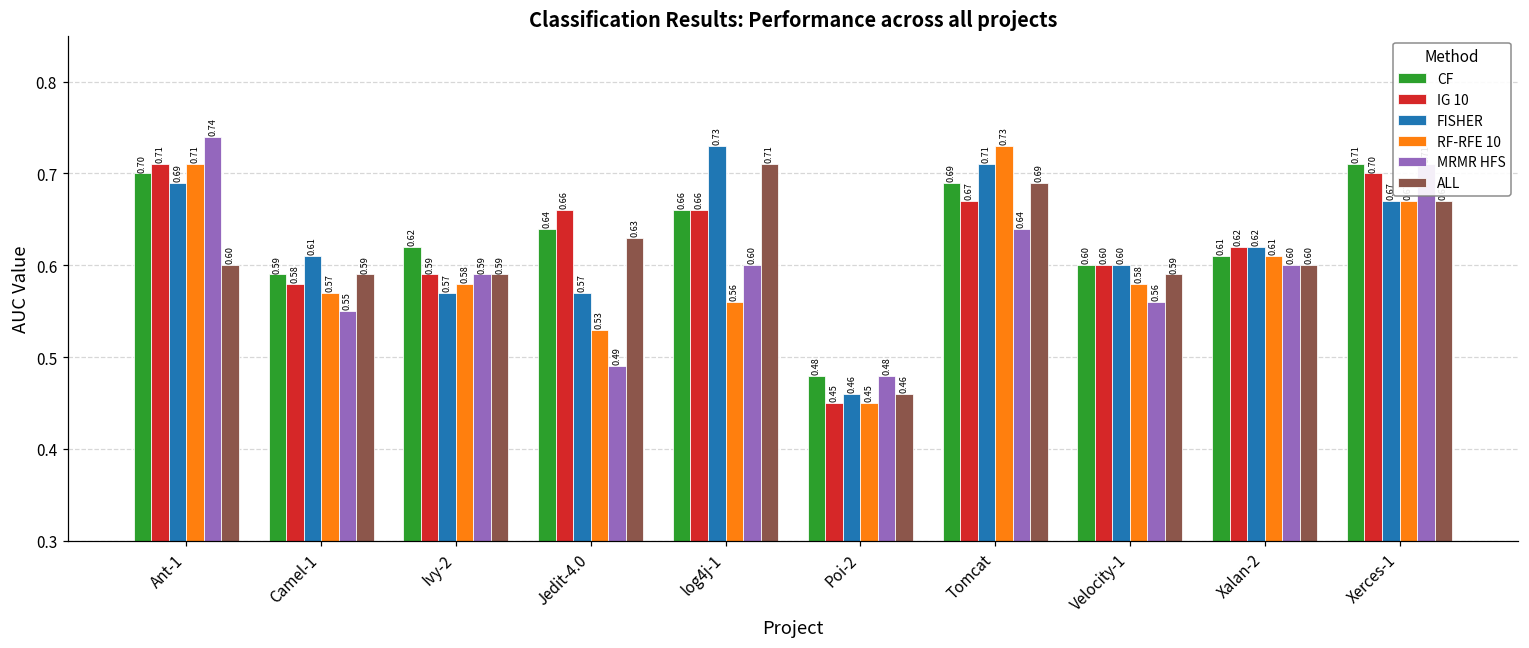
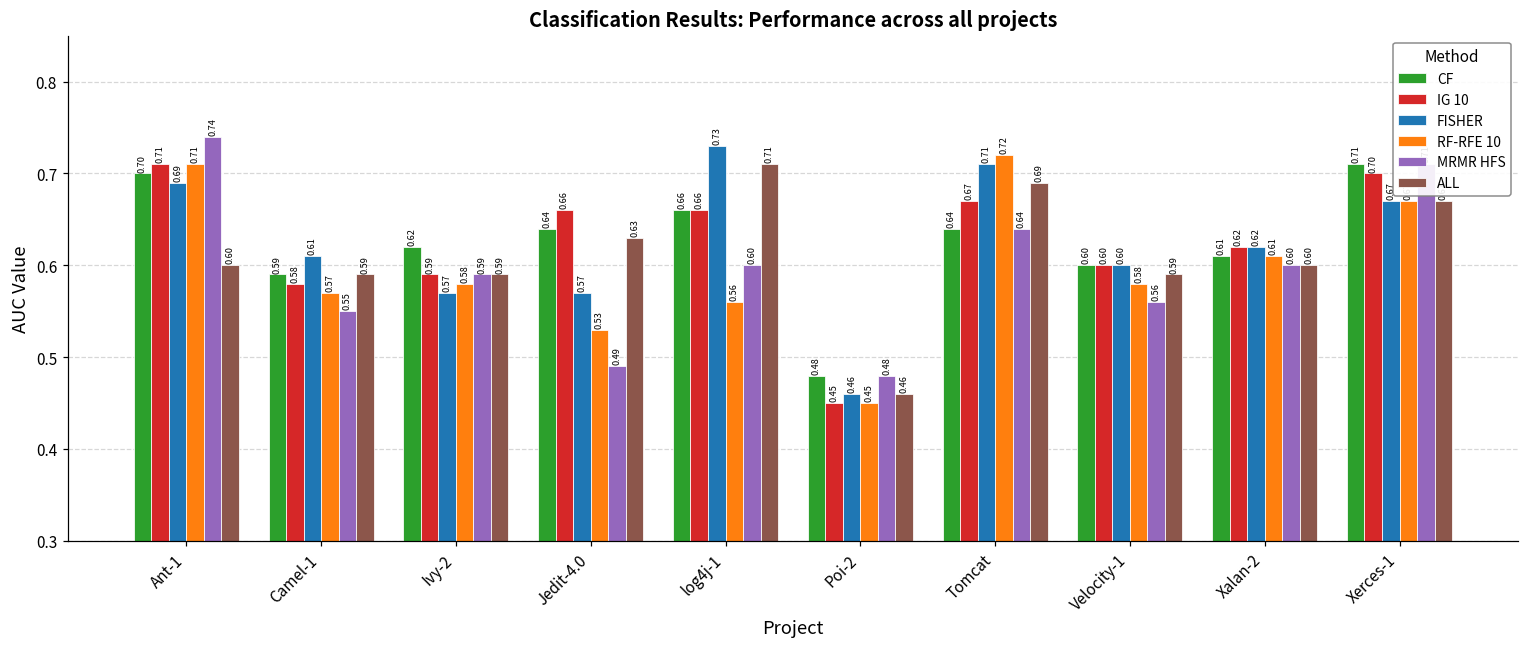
  {
    "CF": {
      "Ant-1": 0.70,
      "Camel-1": 0.59,
      "Ivy-2": 0.62,
      "Jedit-4.0": 0.64,
      "log4j-1": 0.66,
      "Poi-2": 0.48,
-     "Tomcat": 0.69,
+     "Tomcat": 0.64,
      "Velocity-1": 0.60,
      "Xalan-2": 0.61,
      "Xerces-1": 0.71
    },
    "IG 10": {
      "Ant-1": 0.71,
      "Camel-1": 0.58,
      "Ivy-2": 0.59,
      "Jedit-4.0": 0.66,
      "log4j-1": 0.66,
      "Poi-2": 0.45,
      "Tomcat": 0.67,
      "Velocity-1": 0.60,
      "Xalan-2": 0.62,
      "Xerces-1": 0.70
    },
    "FISHER": {
      "Ant-1": 0.69,
      "Camel-1": 0.61,
      "Ivy-2": 0.57,
      "Jedit-4.0": 0.57,
      "log4j-1": 0.73,
      "Poi-2": 0.46,
      "Tomcat": 0.71,
      "Velocity-1": 0.60,
      "Xalan-2": 0.62
    },
    "RF-RFE 10": {
      "Ant-1": 0.71,
      "Camel-1": 0.57,
      "Ivy-2": 0.58,
      "Jedit-4.0": 0.53,
      "log4j-1": 0.56,
      "Poi-2": 0.45,
-     "Tomcat": 0.73,
+     "Tomcat": 0.72,
      "Velocity-1": 0.58,
      "Xalan-2": 0.61
    },
    "MRMR HFS": {
      "Ant-1": 0.74,
      "Camel-1": 0.55,
      "Ivy-2": 0.59,
      "Jedit-4.0": 0.49,
      "log4j-1": 0.60,
      "Poi-2": 0.48,
      "Tomcat": 0.64,
      "Velocity-1": 0.56,
      "Xalan-2": 0.60
    },
    "ALL": {
      "Ant-1": 0.60,
      "Camel-1": 0.59,
      "Ivy-2": 0.59,
      "Jedit-4.0": 0.63,
      "log4j-1": 0.71,
      "Poi-2": 0.46,
      "Tomcat": 0.69,
      "Velocity-1": 0.59,
      "Xalan-2": 0.60
    }
  }
